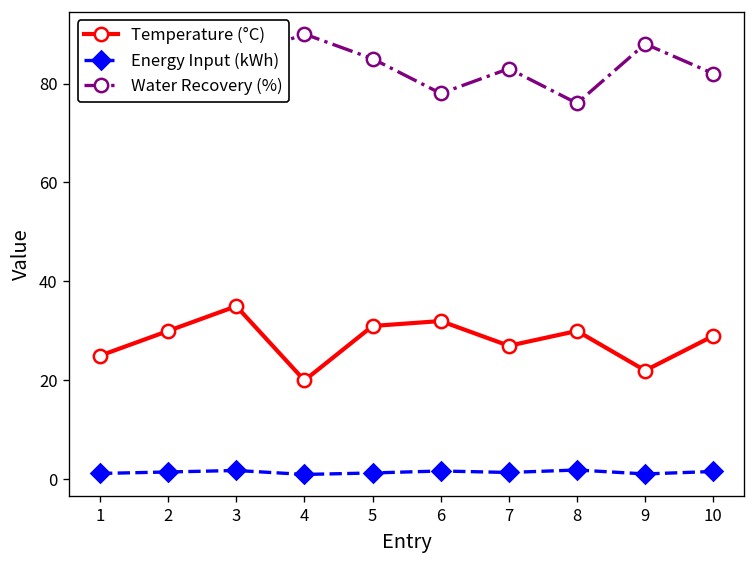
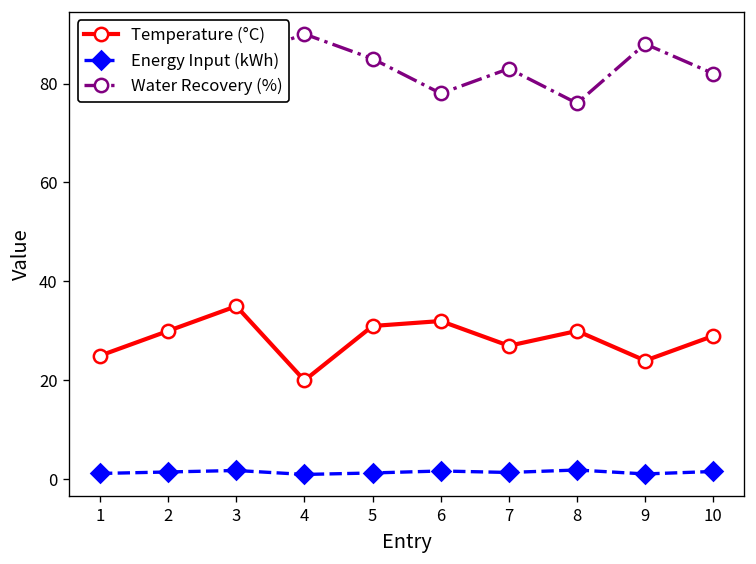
  {
    "Temperature (°C)": {
      "1": 25,
      "2": 30,
      "3": 35,
      "4": 20,
      "5": 31,
      "6": 32,
      "7": 27,
      "8": 30,
-     "9": 22,
+     "9": 24,
      "10": 29
    },
    "Energy Input (kWh)": {
      "1": 1,
      "2": 2,
      "3": 2,
      "4": 1,
      "5": 1,
      "6": 2,
      "7": 1,
      "8": 2,
      "9": 1,
      "10": 2
    },
    "Water Recovery (%)": {
      "4": 90,
      "5": 85,
      "6": 78,
      "7": 83,
      "8": 76,
      "9": 88,
      "10": 82
    }
  }
